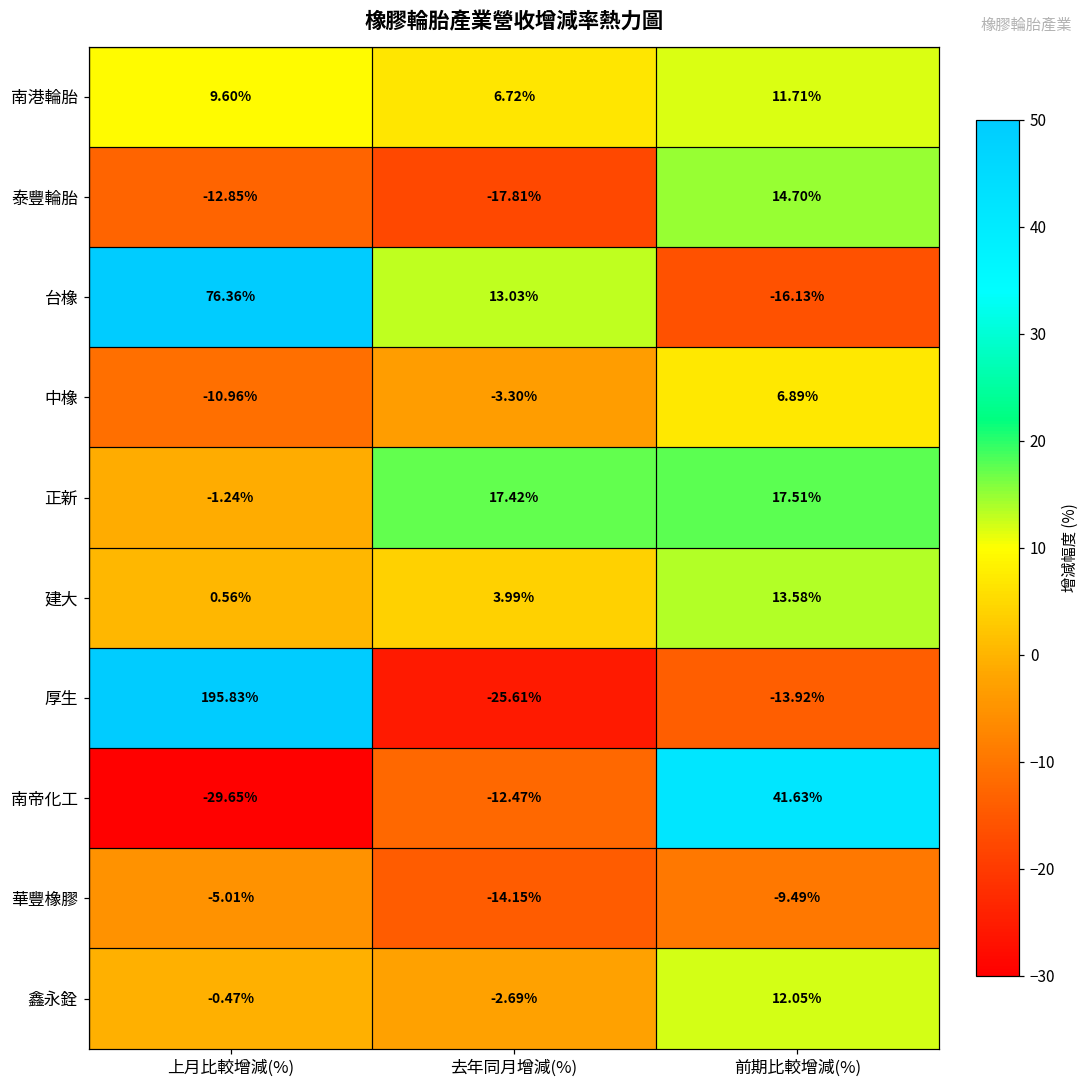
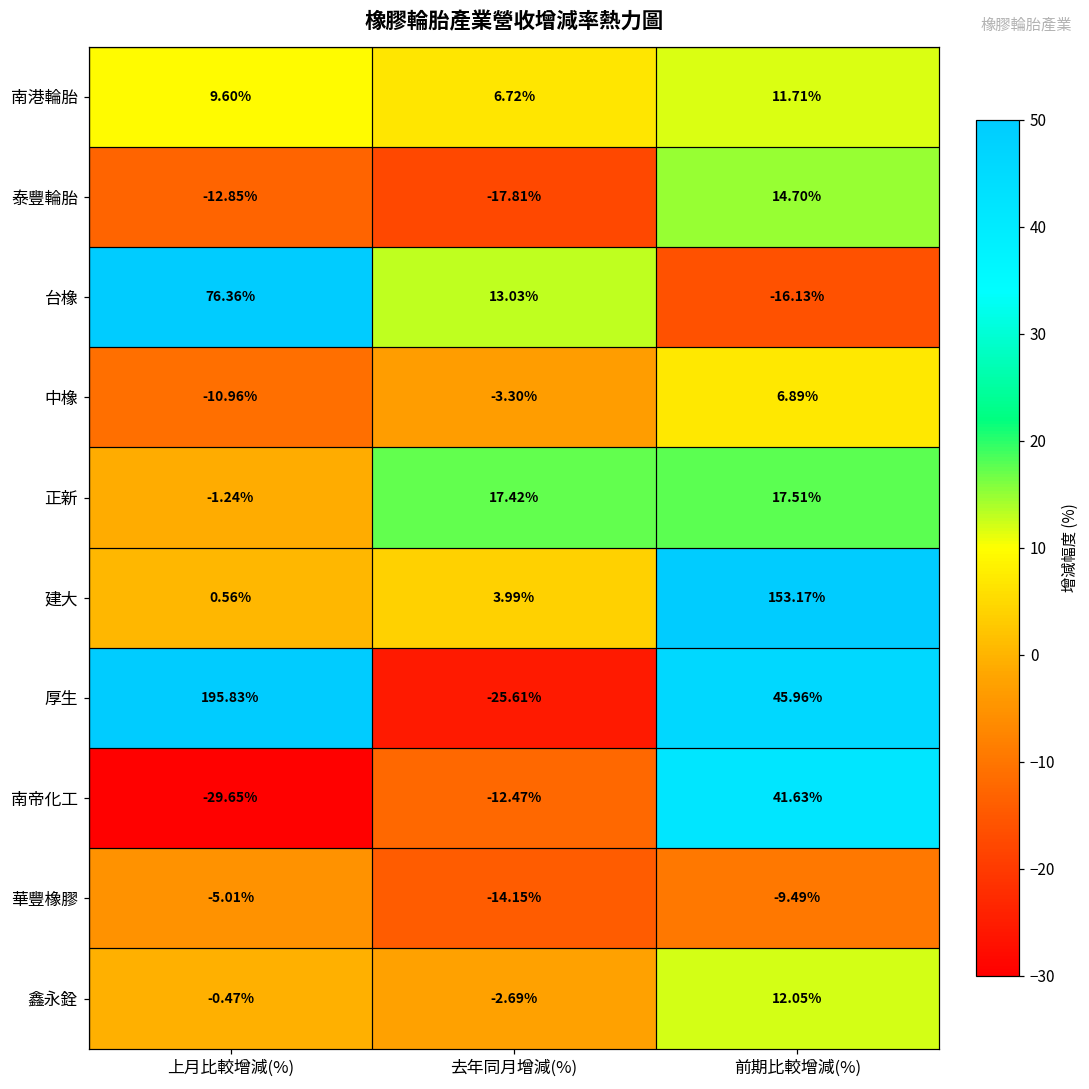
  {
    "南港輪胎": {
      "上月比較增減(%)": "9.60%",
      "去年同月增減(%)": "6.72%",
      "前期比較增減(%)": "11.71%"
    },
    "泰豐輪胎": {
      "上月比較增減(%)": "-12.85%",
      "去年同月增減(%)": "-17.81%",
      "前期比較增減(%)": "14.70%"
    },
    "台橡": {
      "上月比較增減(%)": "76.36%",
      "去年同月增減(%)": "13.03%",
      "前期比較增減(%)": "-16.13%"
    },
    "中橡": {
      "上月比較增減(%)": "-10.96%",
      "去年同月增減(%)": "-3.30%",
      "前期比較增減(%)": "6.89%"
    },
    "正新": {
      "上月比較增減(%)": "-1.24%",
      "去年同月增減(%)": "17.42%",
      "前期比較增減(%)": "17.51%"
    },
    "建大": {
      "上月比較增減(%)": "0.56%",
      "去年同月增減(%)": "3.99%",
-     "前期比較增減(%)": "13.58%"
+     "前期比較增減(%)": "153.17%"
    },
    "厚生": {
      "上月比較增減(%)": "195.83%",
      "去年同月增減(%)": "-25.61%",
-     "前期比較增減(%)": "-13.92%"
+     "前期比較增減(%)": "45.96%"
    },
    "南帝化工": {
      "上月比較增減(%)": "-29.65%",
      "去年同月增減(%)": "-12.47%",
      "前期比較增減(%)": "41.63%"
    },
    "華豐橡膠": {
      "上月比較增減(%)": "-5.01%",
      "去年同月增減(%)": "-14.15%",
      "前期比較增減(%)": "-9.49%"
    },
    "鑫永銓": {
      "上月比較增減(%)": "-0.47%",
      "去年同月增減(%)": "-2.69%",
      "前期比較增減(%)": "12.05%"
    }
  }
